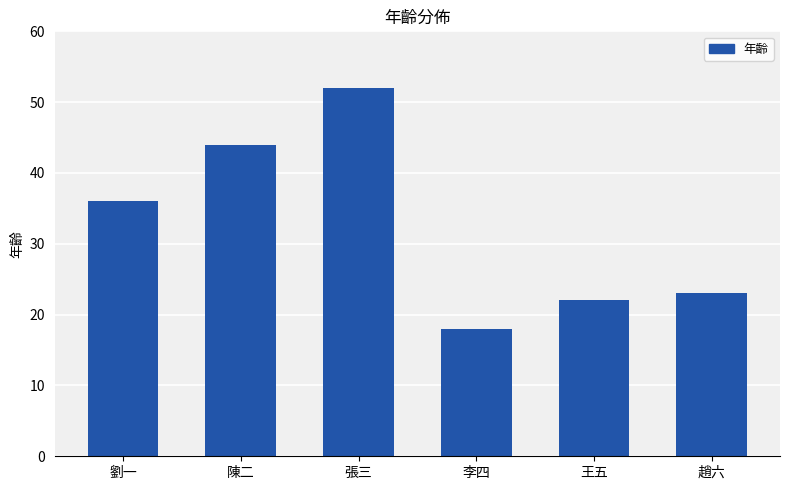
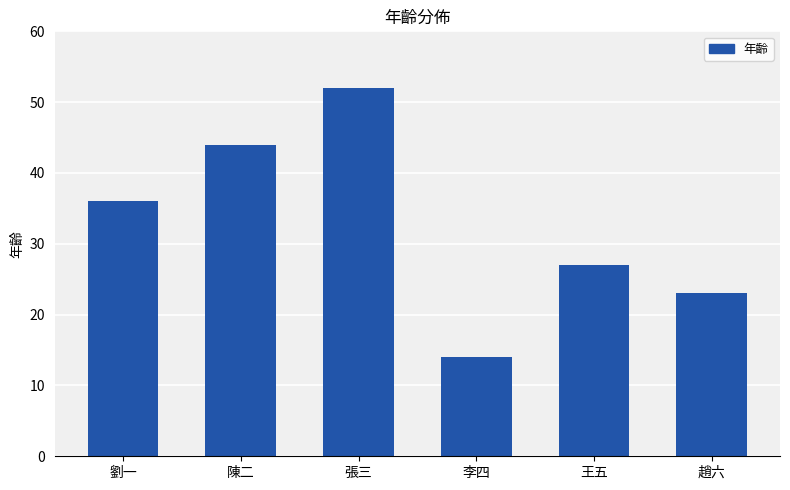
  {
    "劉一": 36,
    "陳二": 44,
    "張三": 52,
-   "李四": 18,
-   "王五": 22,
+   "李四": 14,
+   "王五": 27,
    "趙六": 23
  }
